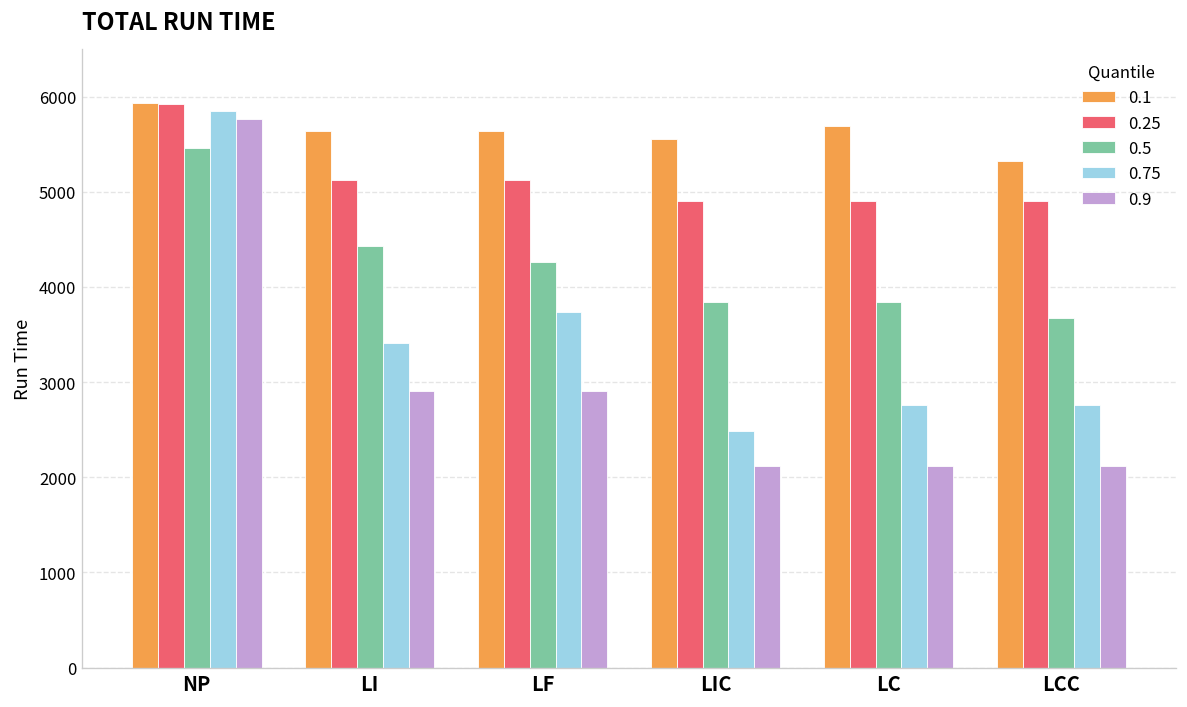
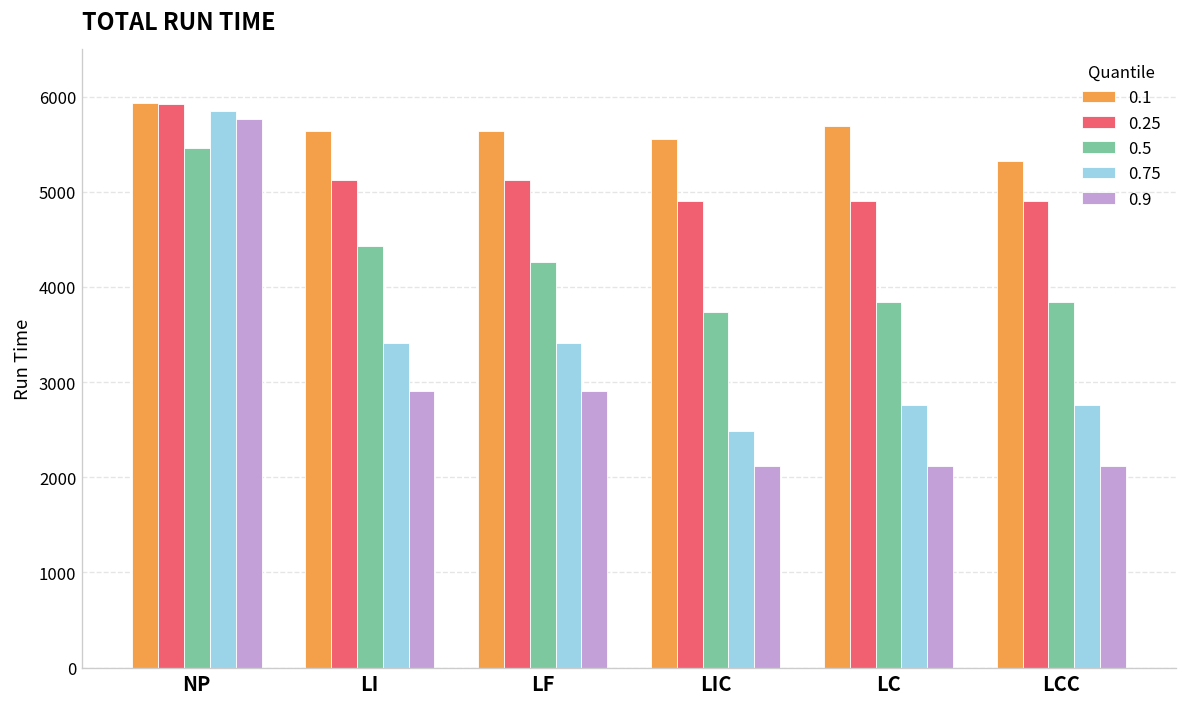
  {
    "0.1": {
      "NP": 5900,
      "LI": 5600,
      "LF": 5600,
      "LIC": 5600,
      "LC": 5700,
      "LCC": 5300
    },
    "0.25": {
      "NP": 5900,
      "LI": 5100,
      "LF": 5100,
      "LIC": 4900,
      "LC": 4900,
      "LCC": 4900
    },
    "0.5": {
      "NP": 5500,
      "LI": 4400,
      "LF": 4300,
-     "LIC": 3800,
+     "LIC": 3700,
      "LC": 3800,
-     "LCC": 3700
+     "LCC": 3800
    },
    "0.75": {
      "NP": 5900,
      "LI": 3400,
-     "LF": 3700,
+     "LF": 3400,
      "LIC": 2500,
      "LC": 2800,
      "LCC": 2800
    },
    "0.9": {
      "NP": 5800,
      "LI": 2900,
      "LF": 2900,
      "LIC": 2100,
      "LC": 2100,
      "LCC": 2100
    }
  }
